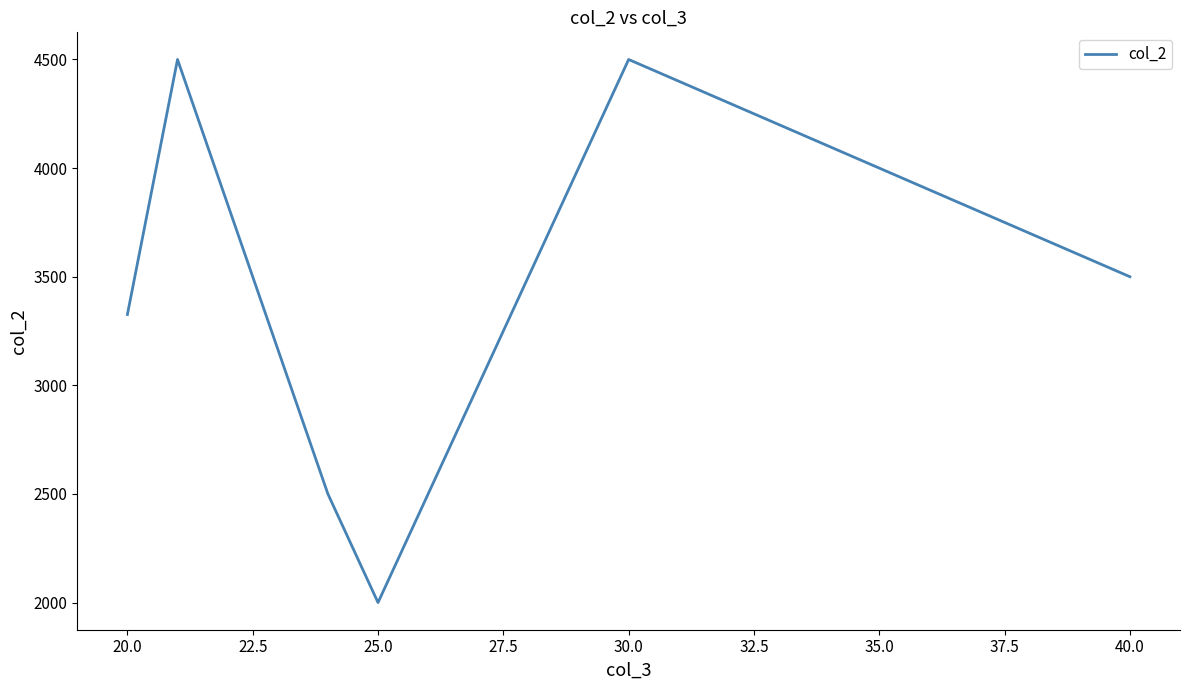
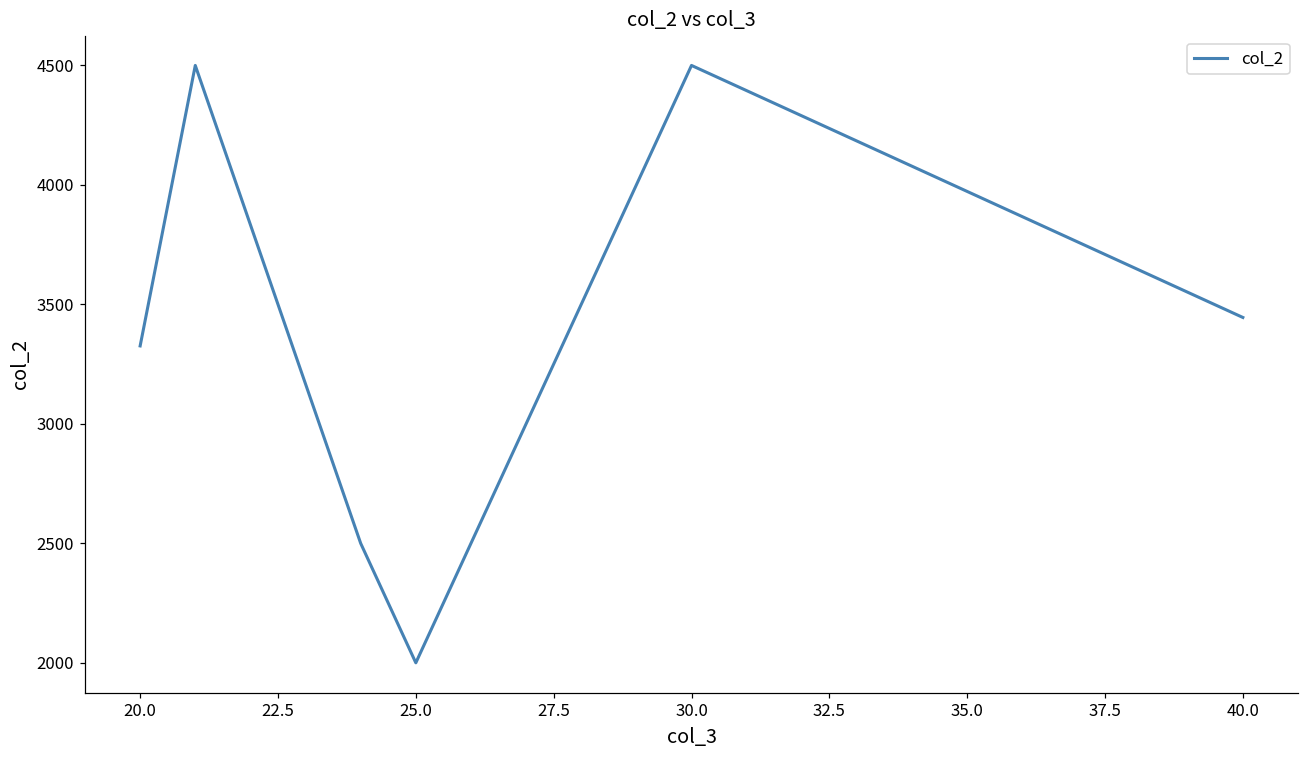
  {
    "20.0": 3330,
    "25.0": 2000,
    "30.0": 4500,
-   "40.0": 3500
+   "40.0": 3450
  }
